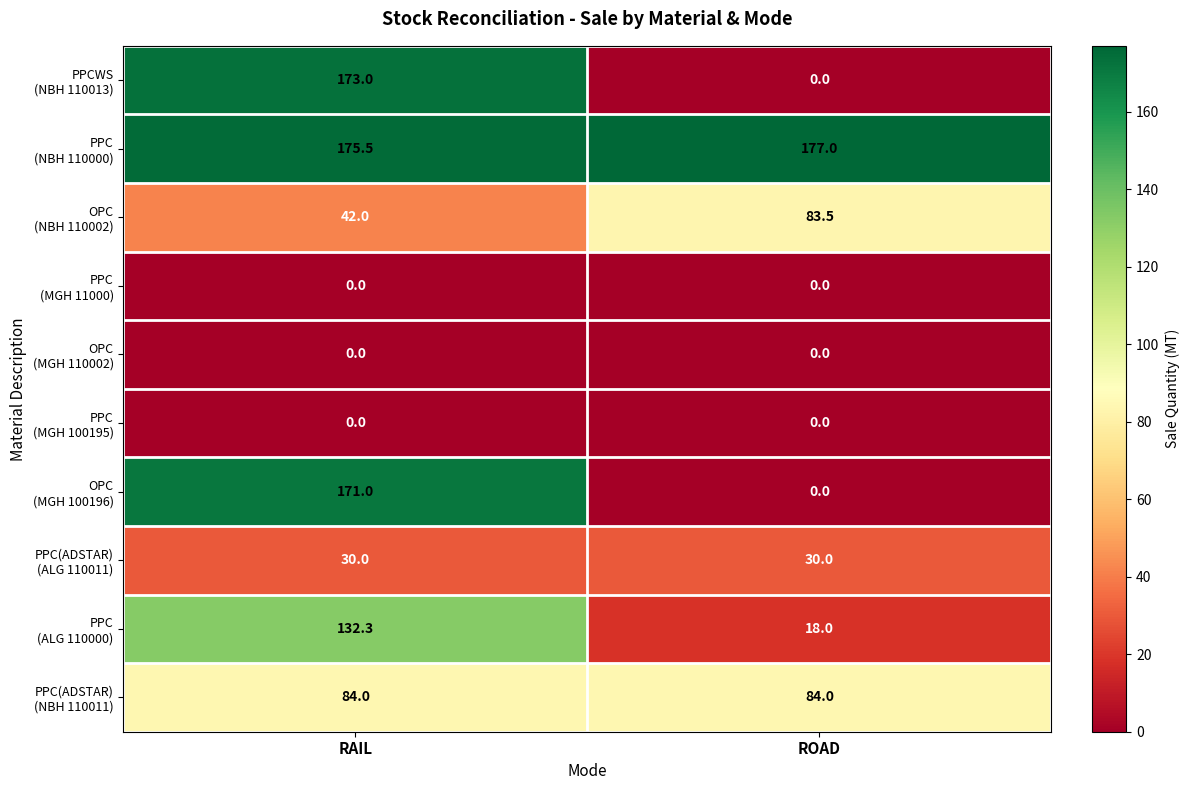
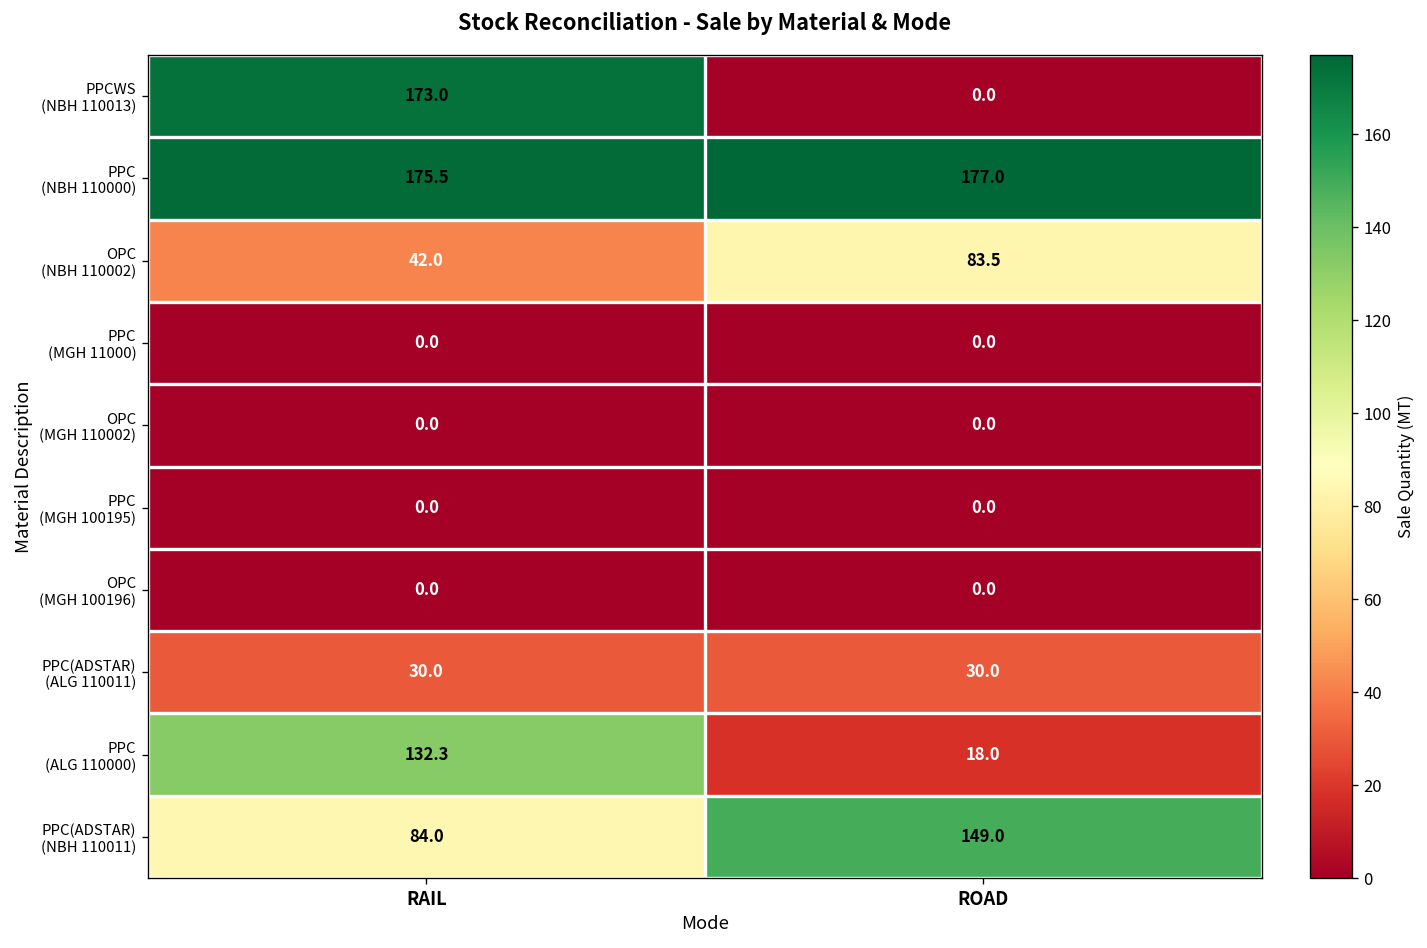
  {
    "PPCWS (NBH 110013)": {
      "RAIL": 173.0,
      "ROAD": 0.0
    },
    "PPC (NBH 110000)": {
      "RAIL": 175.5,
      "ROAD": 177.0
    },
    "OPC (NBH 110002)": {
      "RAIL": 42.0,
      "ROAD": 83.5
    },
    "PPC (MGH 11000)": {
      "RAIL": 0.0,
      "ROAD": 0.0
    },
    "OPC (MGH 110002)": {
      "RAIL": 0.0,
      "ROAD": 0.0
    },
    "PPC (MGH 100195)": {
      "RAIL": 0.0,
      "ROAD": 0.0
    },
    "OPC (MGH 100196)": {
-     "RAIL": 171.0,
+     "RAIL": 0.0,
      "ROAD": 0.0
    },
    "PPC(ADSTAR) (ALG 110011)": {
      "RAIL": 30.0,
      "ROAD": 30.0
    },
    "PPC (ALG 110000)": {
      "RAIL": 132.3,
      "ROAD": 18.0
    },
    "PPC(ADSTAR) (NBH 110011)": {
      "RAIL": 84.0,
-     "ROAD": 84.0
+     "ROAD": 149.0
    }
  }
